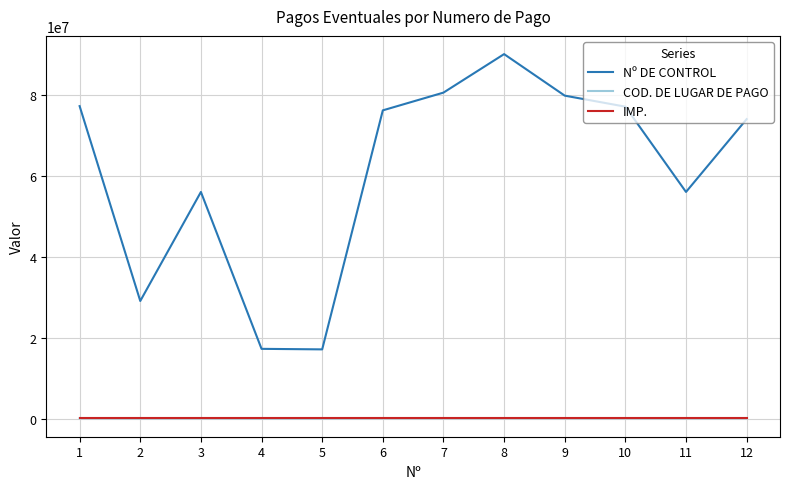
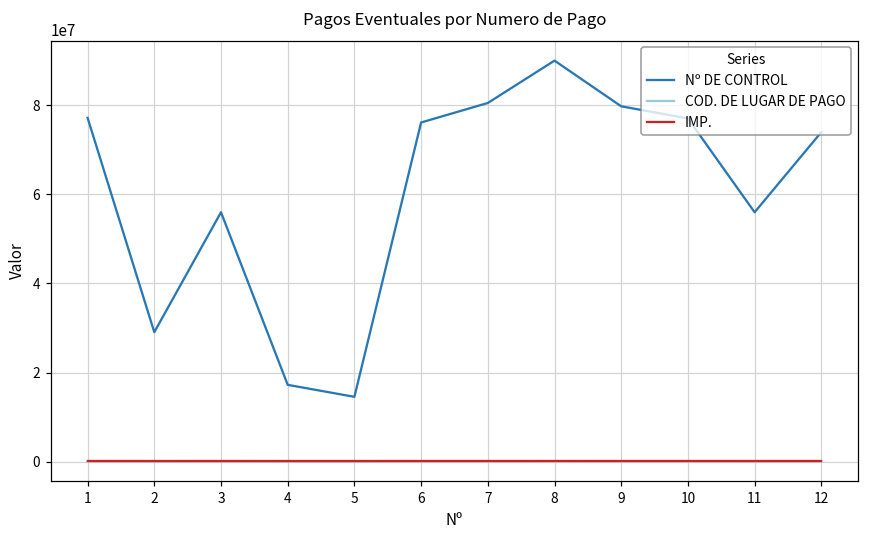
  {
    "Nº DE CONTROL": {
      "1": 77000000,
      "2": 29000000,
      "3": 56000000,
      "4": 17000000,
-     "5": 17000000,
+     "5": 15000000,
      "6": 76000000,
      "7": 81000000,
      "8": 90000000,
      "9": 80000000,
      "11": 56000000
    }
  }
